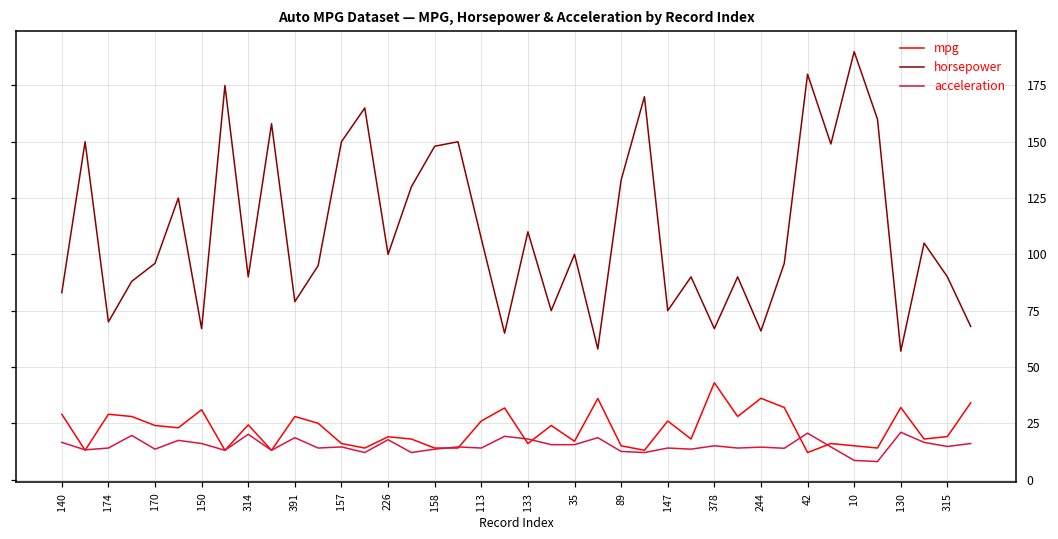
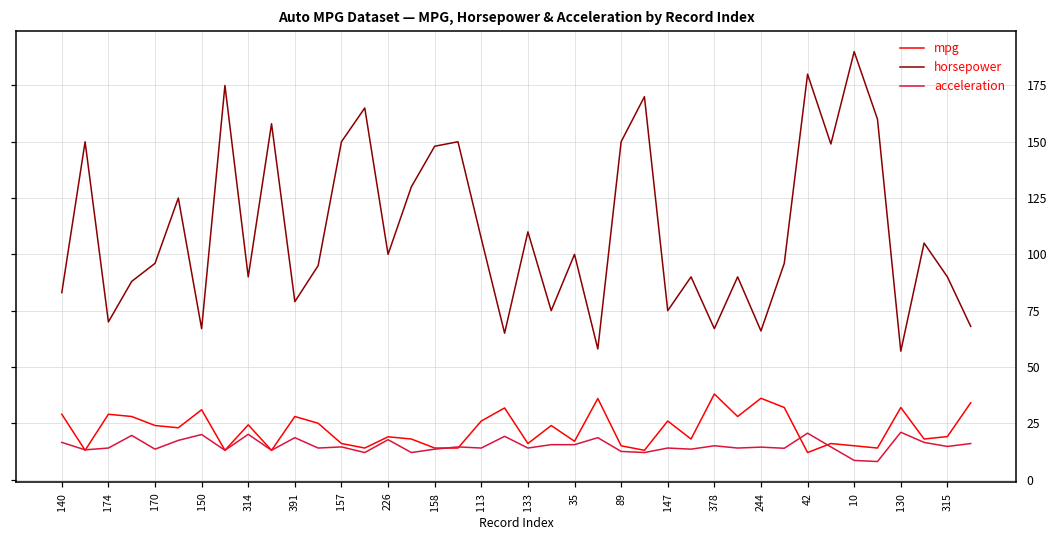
  {
    "mpg": {
      "140": 29,
      "174": 29,
      "170": 24,
      "150": 31,
      "314": 24,
      "391": 28,
      "157": 16,
      "226": 19,
      "113": 26,
      "133": 16,
      "35": 17,
      "89": 15,
      "147": 26,
-     "378": 43,
+     "378": 38,
      "244": 36,
      "42": 12,
      "10": 15,
      "130": 32,
      "315": 19
    },
    "horsepower": {
      "140": 83,
      "174": 70,
      "170": 96,
      "150": 67,
      "314": 90,
      "391": 79,
      "157": 150,
      "226": 100,
      "158": 148,
      "113": 107,
      "133": 110,
      "35": 100,
-     "89": 133,
+     "89": 150,
      "147": 75,
      "378": 67,
      "244": 66,
      "42": 180,
      "10": 190,
      "130": 57,
      "315": 90
    },
    "acceleration": {
      "140": 17,
      "174": 14,
      "170": 14,
-     "150": 16,
+     "150": 20,
      "314": 20,
      "391": 19,
      "157": 15,
      "226": 18,
      "113": 14,
-     "133": 18,
+     "133": 14,
      "35": 16,
      "89": 13,
      "147": 14,
      "378": 15,
      "244": 14,
      "42": 21,
      "10": 9,
      "130": 21,
      "315": 15
    }
  }
